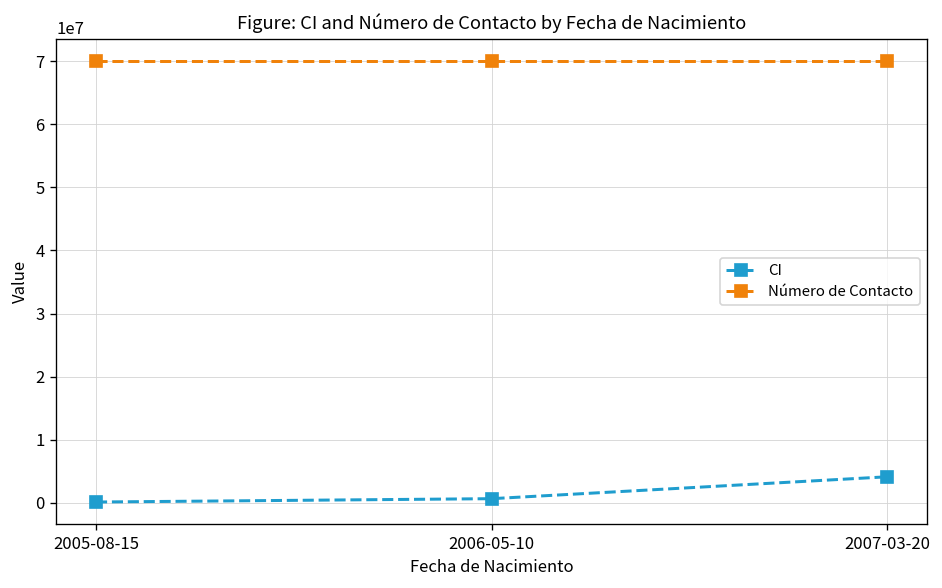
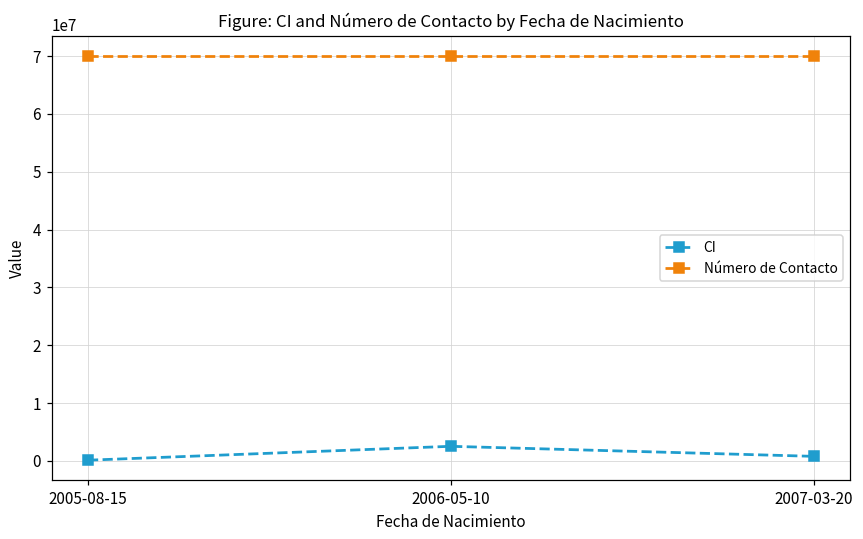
  {
    "CI": {
      "2005-08-15": 0,
-     "2006-05-10": 1000000,
-     "2007-03-20": 4000000
+     "2006-05-10": 3000000,
+     "2007-03-20": 1000000
    },
    "Número de Contacto": {
      "2005-08-15": 70000000,
      "2006-05-10": 70000000,
      "2007-03-20": 70000000
    }
  }
